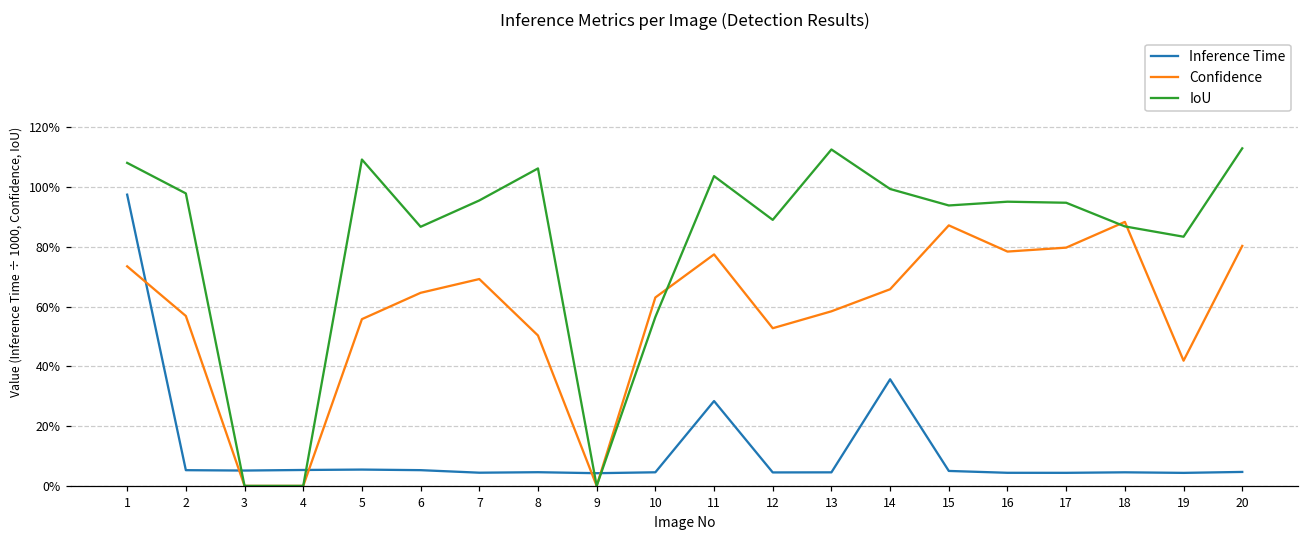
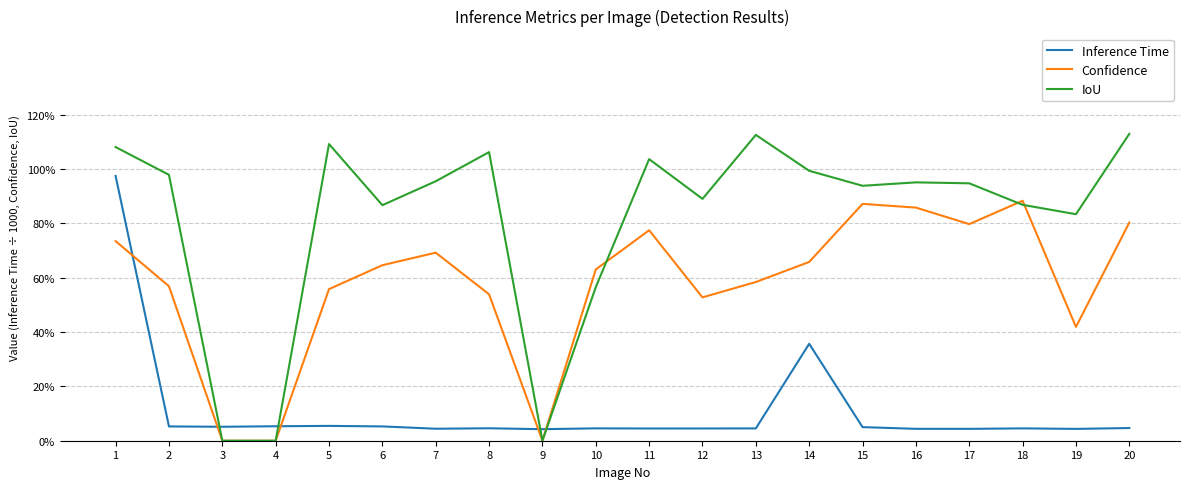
  {
    "Inference Time": {
      "1": "97%",
      "2": "5%",
      "3": "5%",
      "4": "5%",
      "5": "5%",
      "6": "5%",
      "7": "4%",
      "8": "5%",
      "9": "4%",
      "10": "5%",
-     "11": "28%",
+     "11": "5%",
      "12": "5%",
      "13": "5%",
      "14": "36%",
      "15": "5%",
      "16": "4%",
      "17": "4%",
      "18": "5%",
      "19": "4%",
      "20": "5%"
    },
    "Confidence": {
      "1": "73%",
      "2": "57%",
      "5": "56%",
      "6": "65%",
      "7": "69%",
-     "8": "50%",
+     "8": "54%",
      "10": "63%",
      "11": "77%",
      "12": "53%",
      "13": "58%",
      "14": "66%",
      "15": "87%",
-     "16": "78%",
+     "16": "86%",
      "17": "80%",
      "18": "88%",
      "19": "42%",
      "20": "80%"
    },
    "IoU": {
      "1": "108%",
      "2": "98%",
      "5": "109%",
      "6": "87%",
      "7": "96%",
      "8": "106%",
      "10": "57%",
      "11": "104%",
      "12": "89%",
      "13": "113%",
      "14": "99%",
      "15": "94%",
      "16": "95%",
      "17": "95%",
      "18": "87%",
      "19": "83%",
      "20": "113%"
    }
  }
